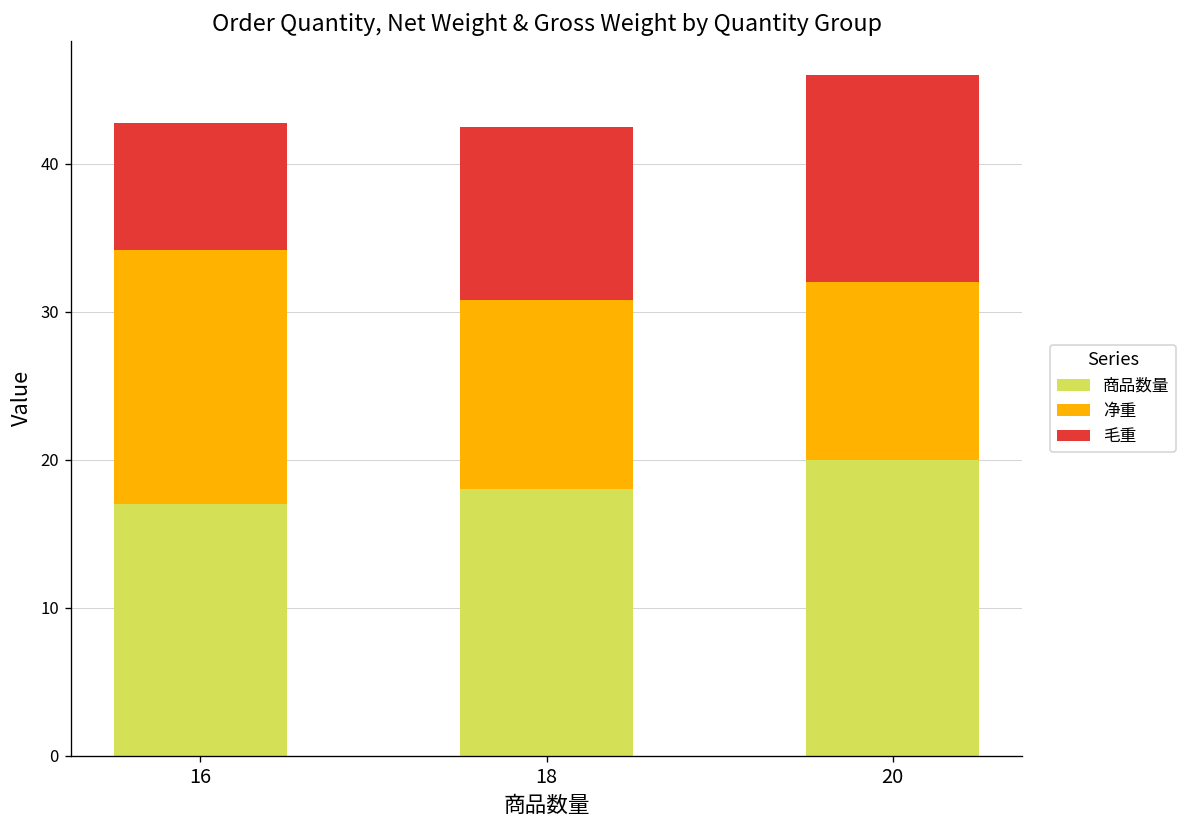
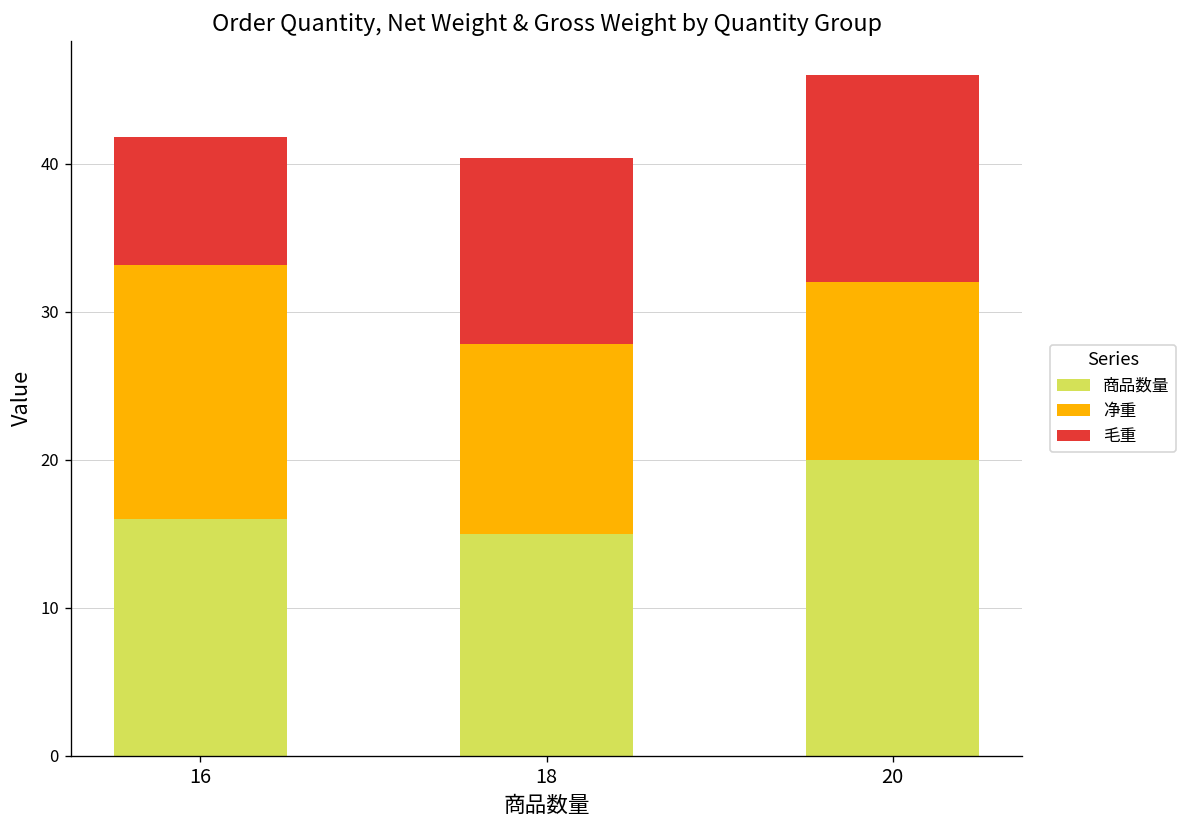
  {
    "商品数量": {
-     "16": 17,
-     "18": 18,
+     "16": 16,
+     "18": 15,
      "20": 20
    },
    "净重": {
      "16": 17.2,
      "18": 12.8,
      "20": 12.0
    },
    "毛重": {
      "16": 8.6,
-     "18": 11.7,
+     "18": 12.6,
      "20": 14.0
    }
  }
